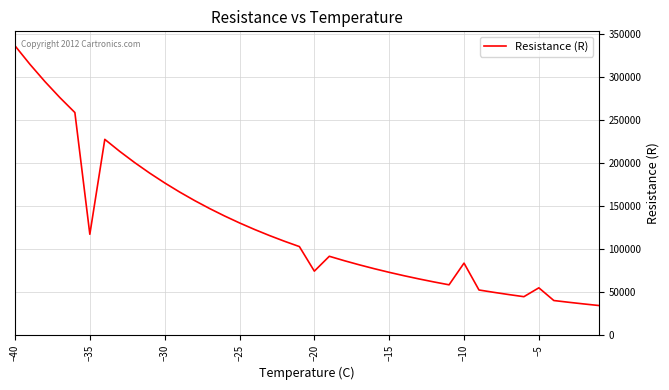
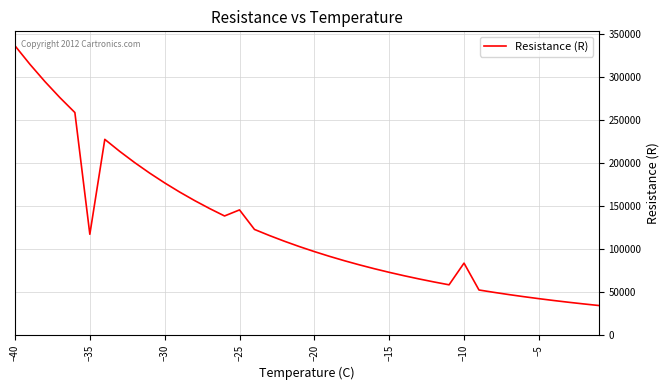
  {
    "−35": 120000,
    "−30": 180000,
-   "−25": 130000,
-   "−20": 70000,
+   "−25": 150000,
+   "−20": 100000,
    "−15": 70000,
    "−10": 80000,
-   "−5": 50000
+   "−5": 40000
  }
